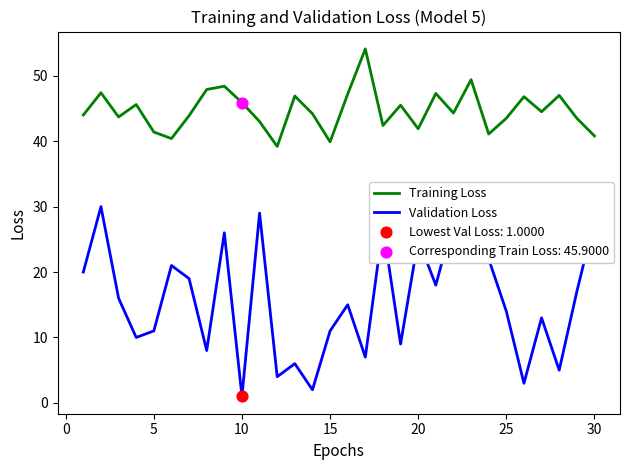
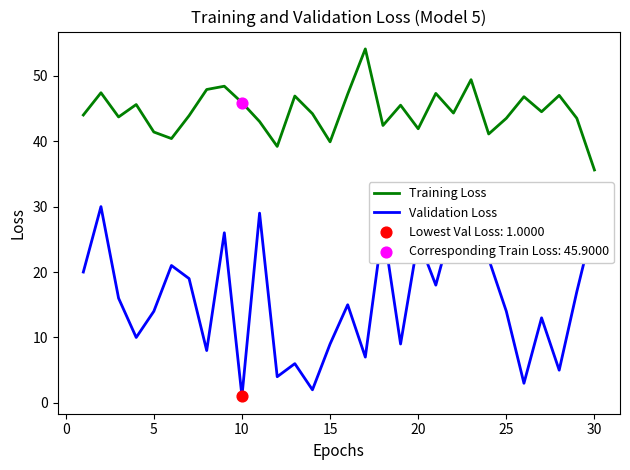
  {
    "Training Loss": {
      "5": 41,
      "15": 40,
      "20": 42,
      "25": 44,
-     "30": 41
+     "30": 36
    },
    "Validation Loss": {
-     "5": 11,
-     "15": 11,
+     "5": 14,
+     "15": 9,
      "25": 14
    }
  }
